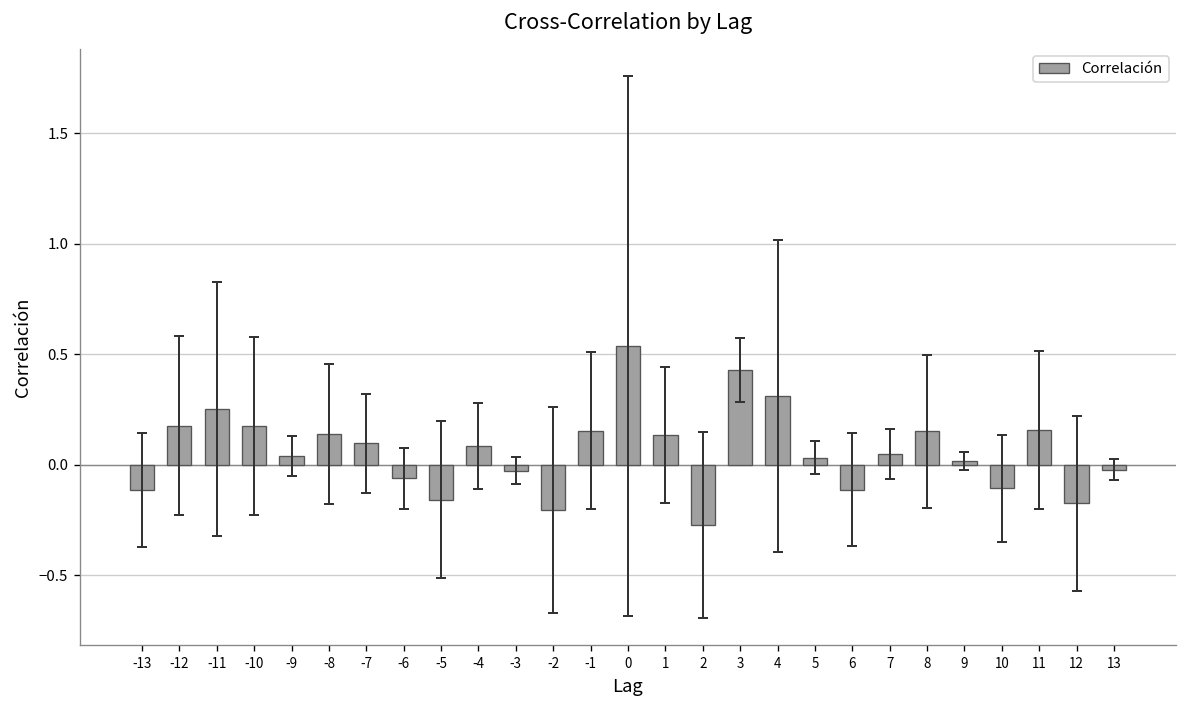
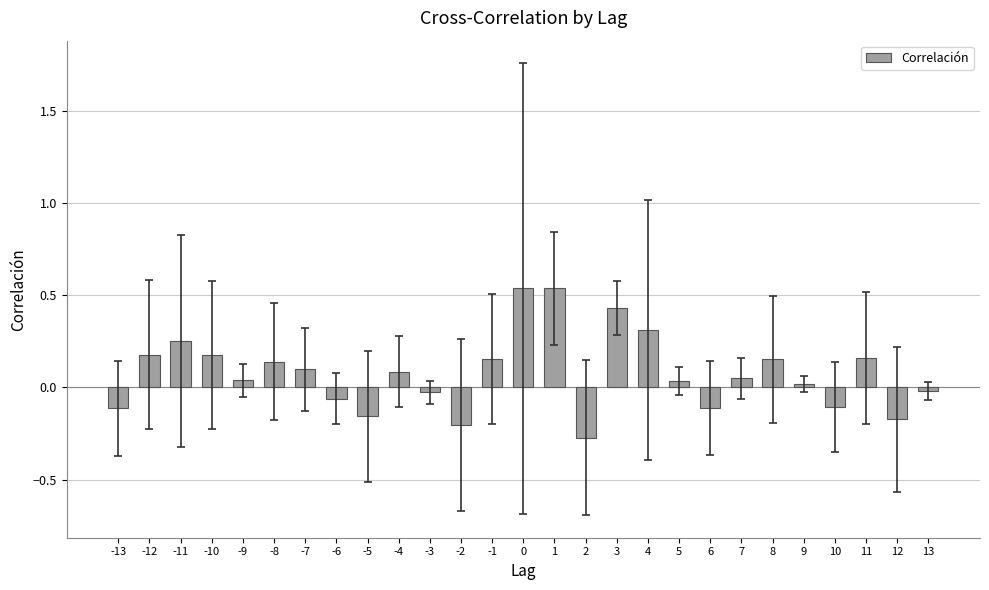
  {
    "Correlación": {
      "-13": -0.11,
      "-12": 0.18,
      "-11": 0.25,
      "-10": 0.18,
      "-9": 0.04,
      "-8": 0.14,
      "-7": 0.10,
      "-6": -0.06,
      "-5": -0.16,
      "-4": 0.08,
      "-3": -0.03,
      "-2": -0.20,
      "-1": 0.16,
      "0": 0.54,
-     "1": 0.14,
+     "1": 0.54,
      "2": -0.27,
      "3": 0.43,
      "4": 0.31,
      "5": 0.03,
      "6": -0.11,
      "7": 0.05,
      "8": 0.15,
      "9": 0.02,
      "10": -0.11,
      "11": 0.16,
      "12": -0.17,
      "13": -0.02
    }
  }
